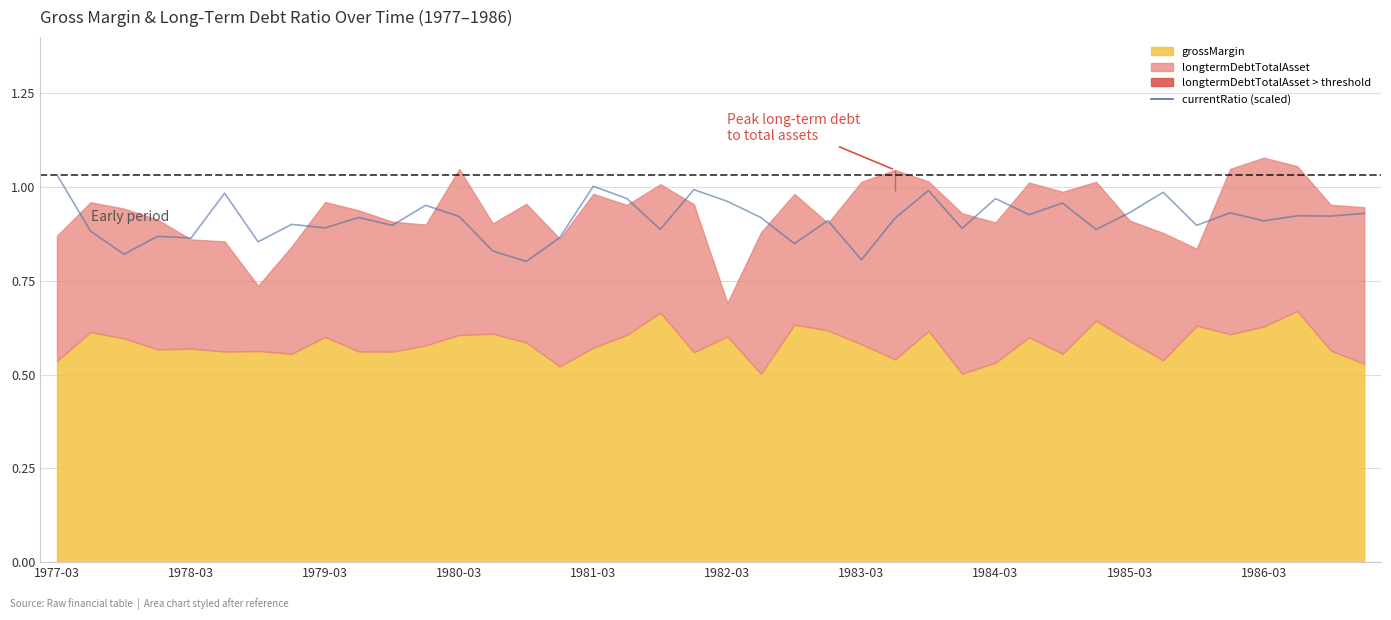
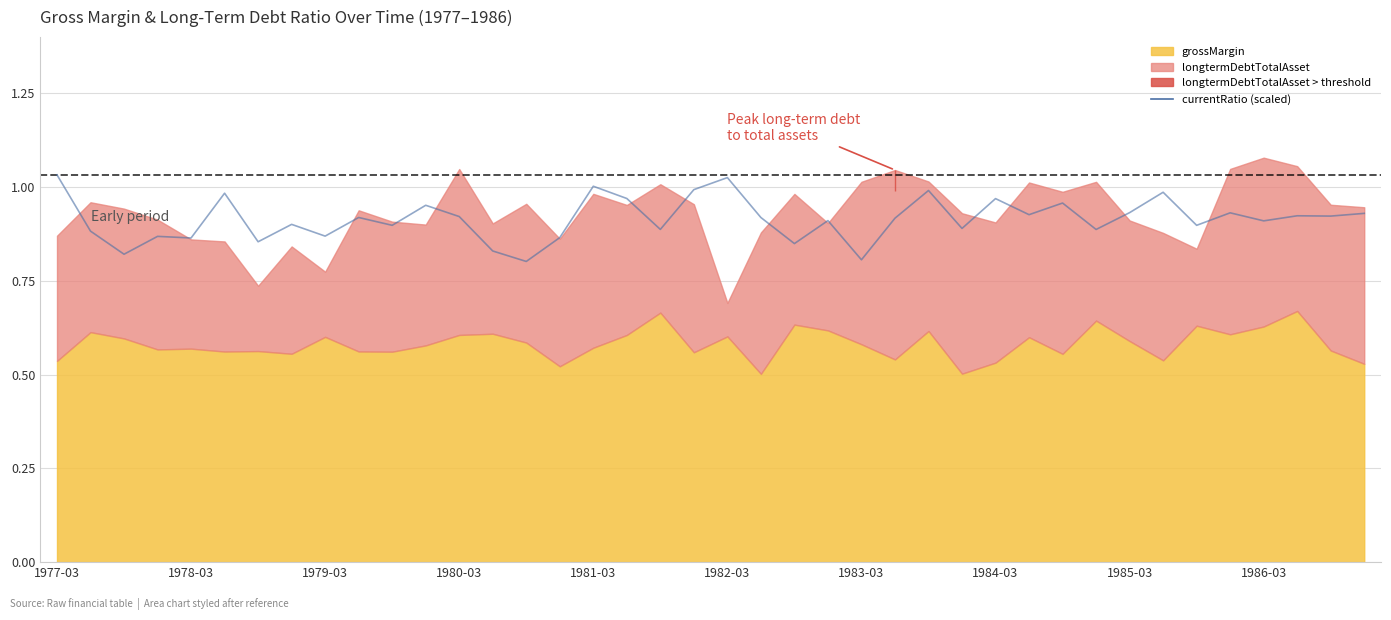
  {
    "grossMargin": {
      "1977-03": 0.54,
      "1978-03": 0.57,
      "1979-03": 0.60,
      "1980-03": 0.61,
      "1981-03": 0.57,
      "1982-03": 0.60,
      "1983-03": 0.58,
      "1984-03": 0.53,
      "1985-03": 0.59,
      "1986-03": 0.63
    },
    "currentRatio (scaled)": {
      "1977-03": 1.03,
-     "1979-03": 0.89,
+     "1979-03": 0.87,
      "1980-03": 0.92,
      "1981-03": 1.00,
-     "1982-03": 0.96,
+     "1982-03": 1.03,
      "1983-03": 0.81,
      "1984-03": 0.97,
      "1985-03": 0.93,
      "1986-03": 0.91
    },
    "longtermDebtTotalAsset": {
      "1977-03": 0.33,
-     "1979-03": 0.36,
+     "1979-03": 0.17,
      "1980-03": 0.44,
      "1981-03": 0.41,
      "1982-03": 0.09,
      "1983-03": 0.43,
      "1984-03": 0.37,
      "1985-03": 0.32,
      "1986-03": 0.45
    }
  }
